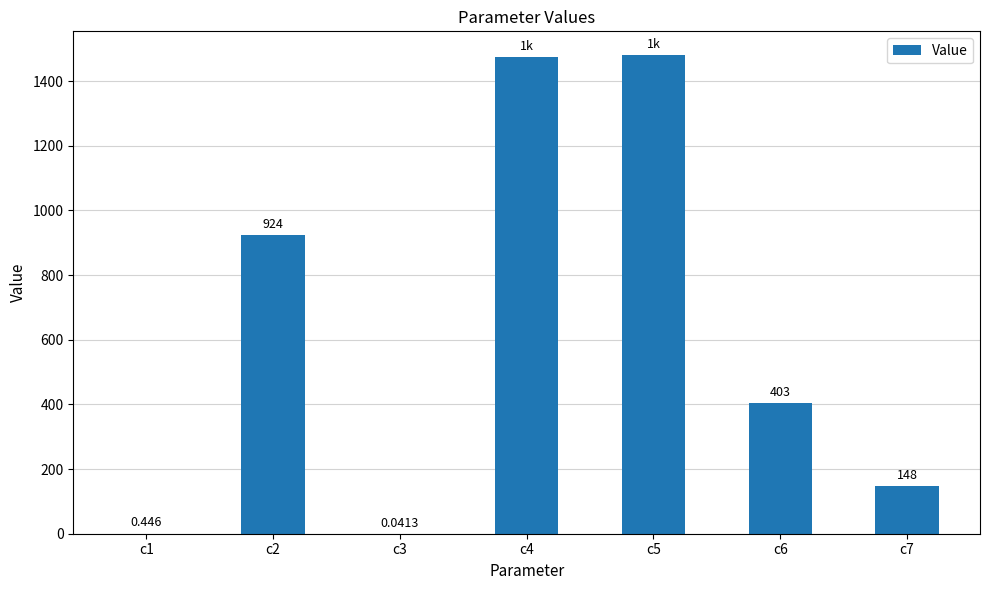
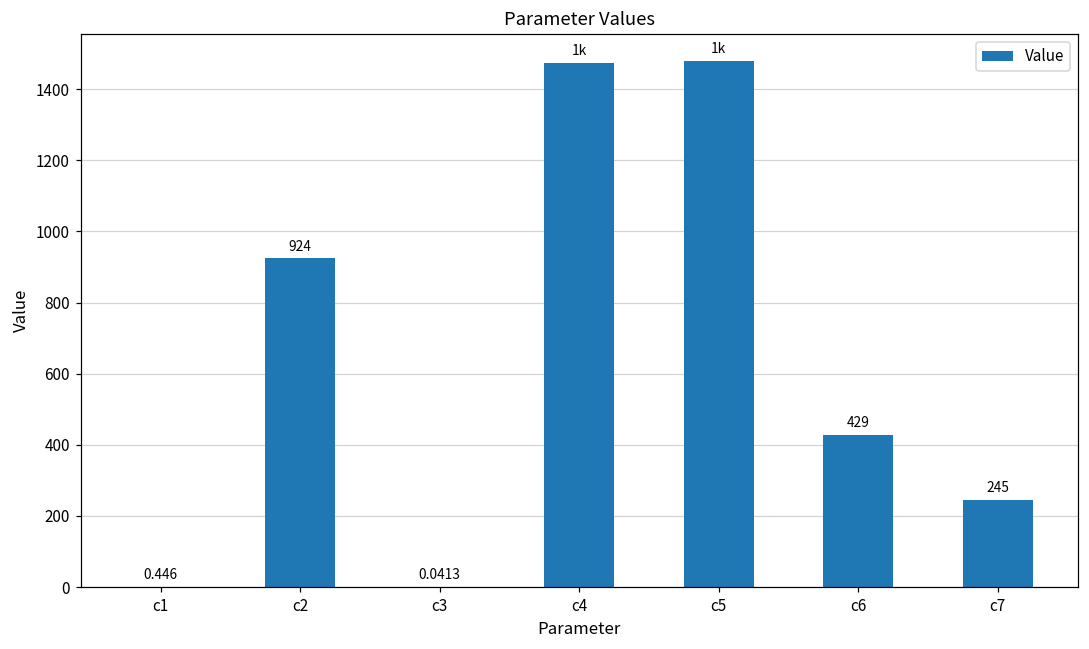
  {
    "c1": "0.446",
    "c2": "924",
    "c3": "0.0413",
    "c4": "1k",
    "c5": "1k",
-   "c6": "403",
-   "c7": "148"
+   "c6": "429",
+   "c7": "245"
  }
